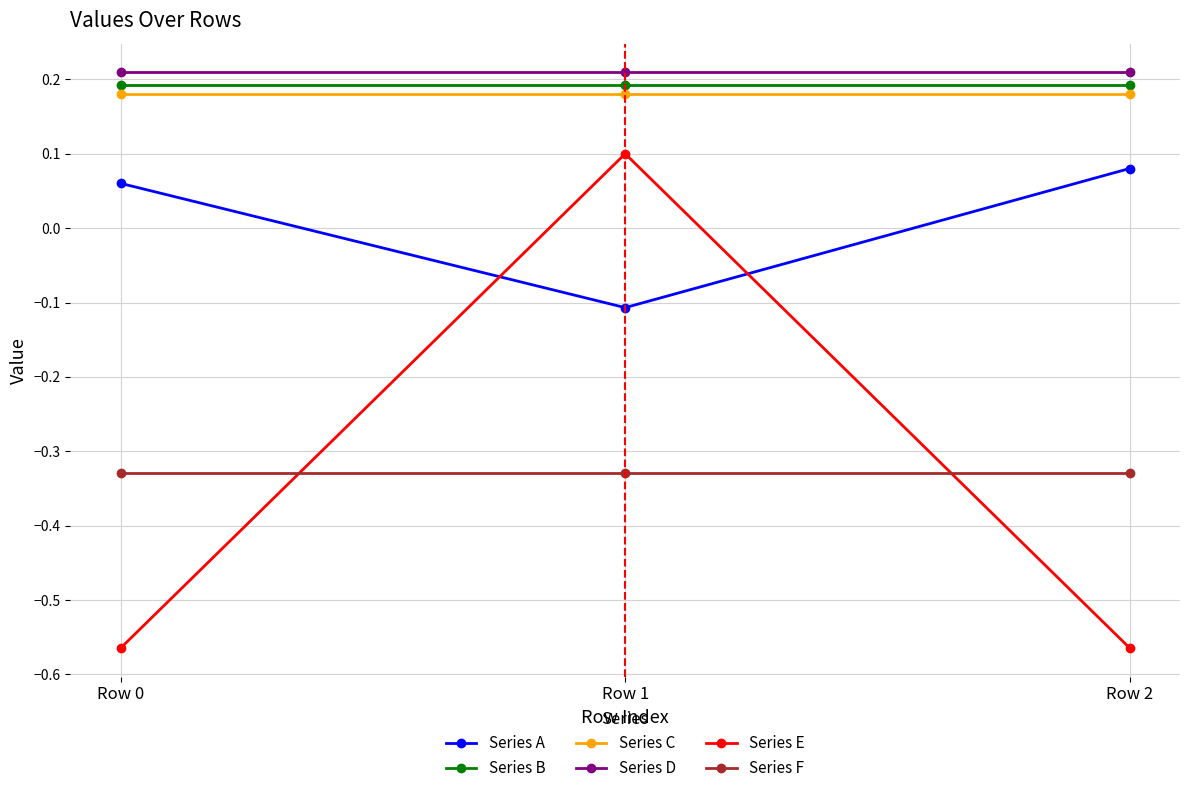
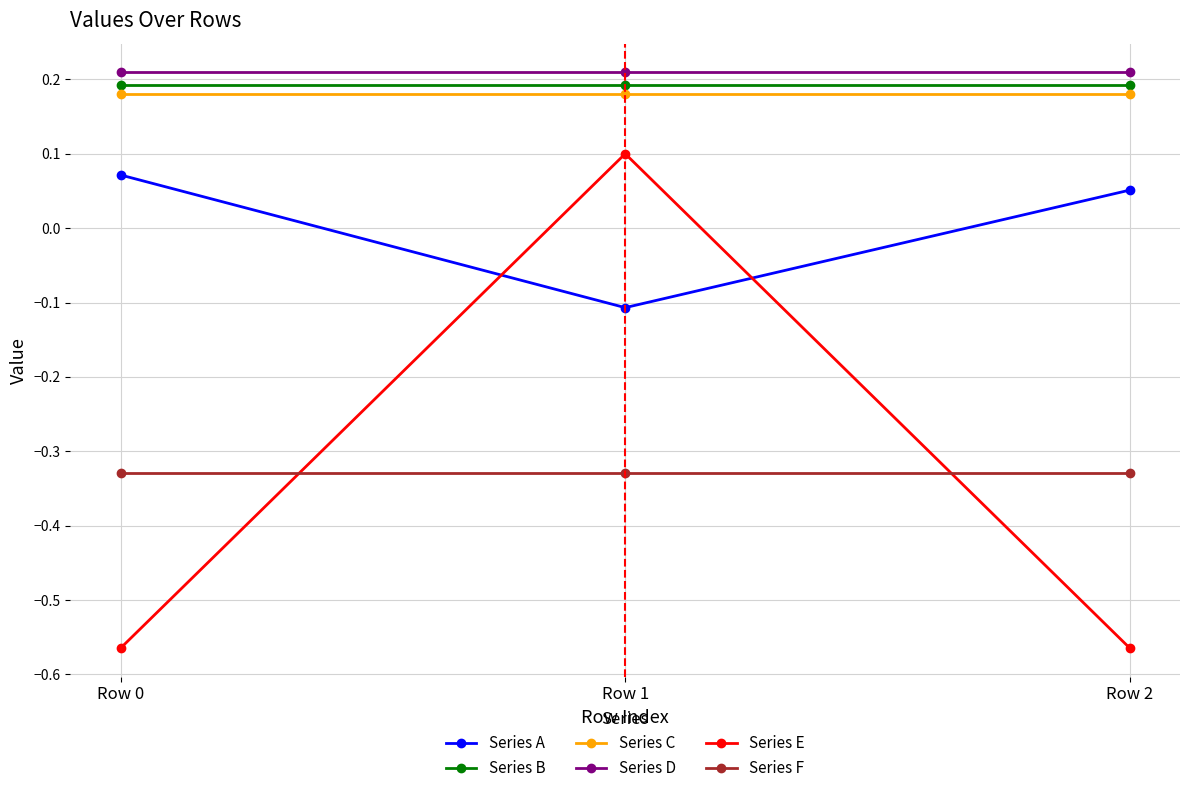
  {
    "Series A": {
-     "Row 0": 0.06,
+     "Row 0": 0.07,
      "Row 1": -0.11,
-     "Row 2": 0.08
+     "Row 2": 0.05
    },
    "Series B": {
      "Row 0": 0.19,
      "Row 1": 0.19,
      "Row 2": 0.19
    },
    "Series C": {
      "Row 0": 0.18,
      "Row 1": 0.18,
      "Row 2": 0.18
    },
    "Series D": {
      "Row 0": 0.21,
      "Row 1": 0.21,
      "Row 2": 0.21
    },
    "Series E": {
      "Row 0": -0.56,
      "Row 1": 0.10,
      "Row 2": -0.56
    },
    "Series F": {
      "Row 0": -0.33,
      "Row 1": -0.33,
      "Row 2": -0.33
    }
  }
